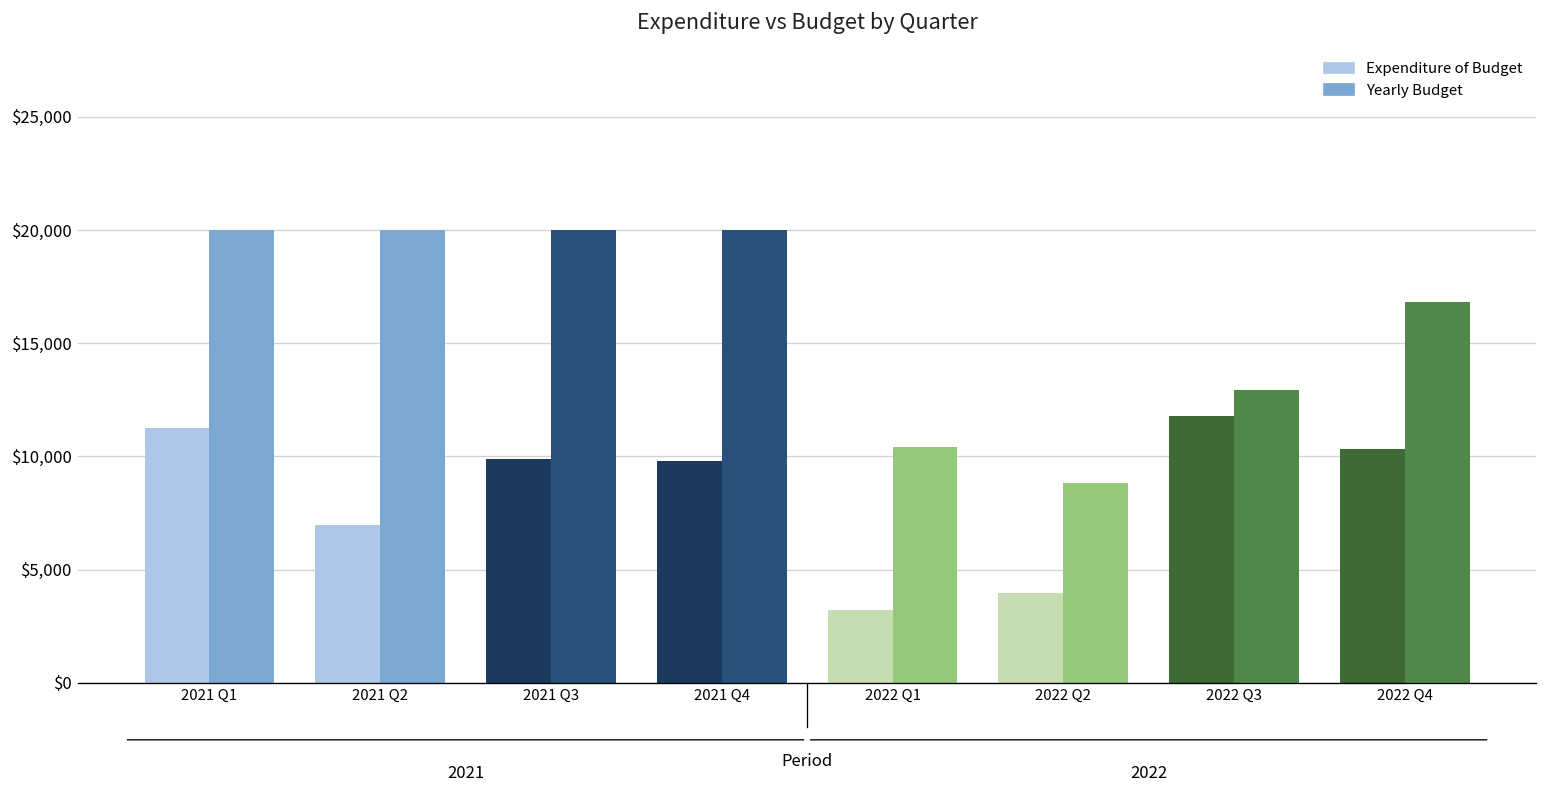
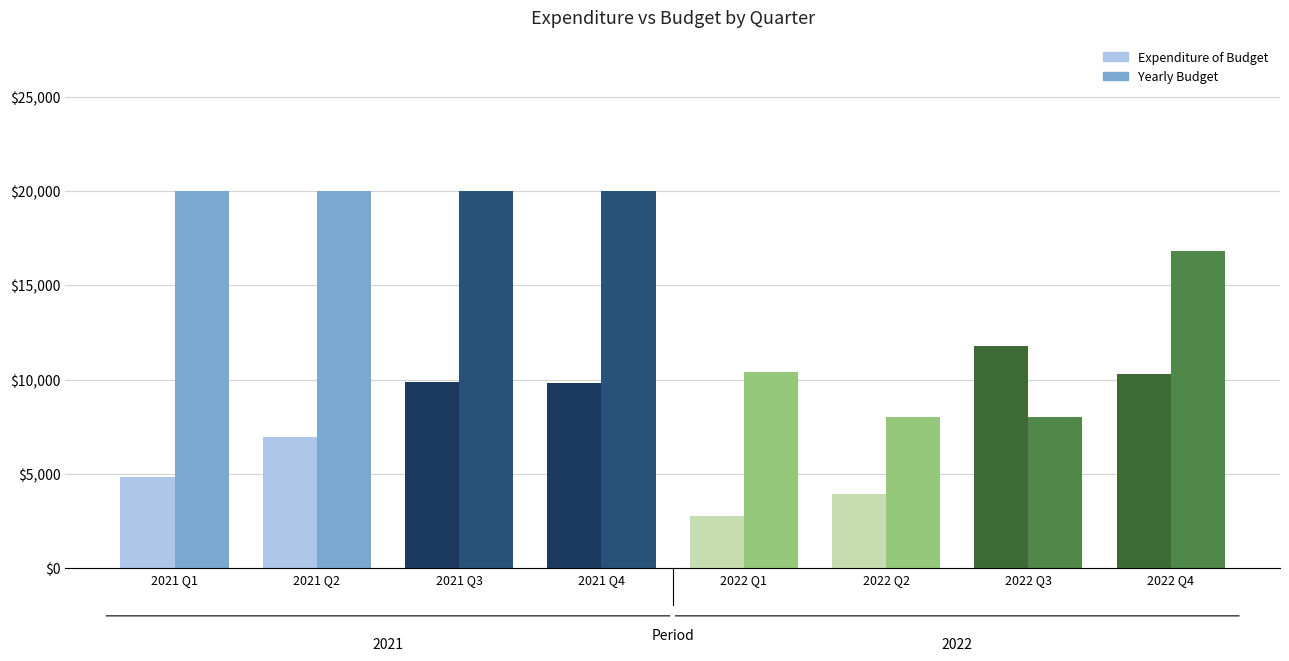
  {
    "Expenditure of Budget": {
-     "2021 Q1": "$11,300",
+     "2021 Q1": "$4,800",
      "2021 Q2": "$7,000",
      "2021 Q3": "$9,900",
      "2021 Q4": "$9,800",
-     "2022 Q1": "$3,200",
+     "2022 Q1": "$2,800",
      "2022 Q2": "$3,900",
      "2022 Q3": "$11,800",
      "2022 Q4": "$10,300"
    },
    "Yearly Budget": {
      "2021 Q1": "$20,000",
      "2021 Q2": "$20,000",
      "2021 Q3": "$20,000",
      "2021 Q4": "$20,000",
      "2022 Q1": "$10,400",
-     "2022 Q2": "$8,800",
-     "2022 Q3": "$12,900",
+     "2022 Q2": "$8,000",
+     "2022 Q3": "$8,000",
      "2022 Q4": "$16,800"
    }
  }
